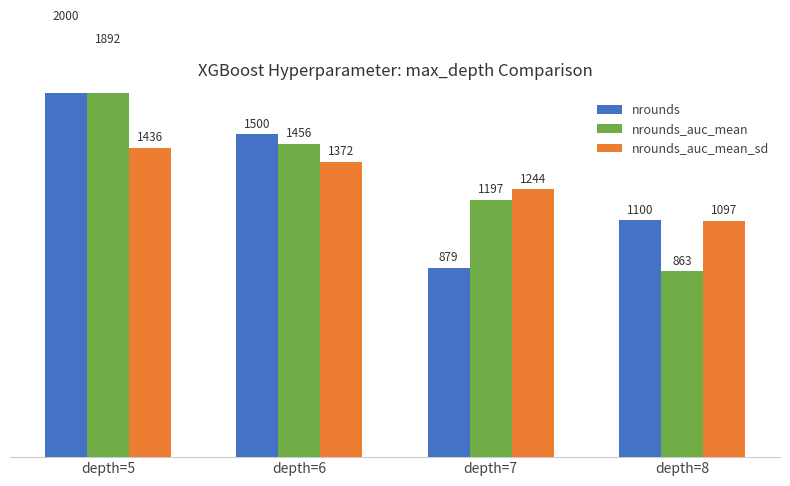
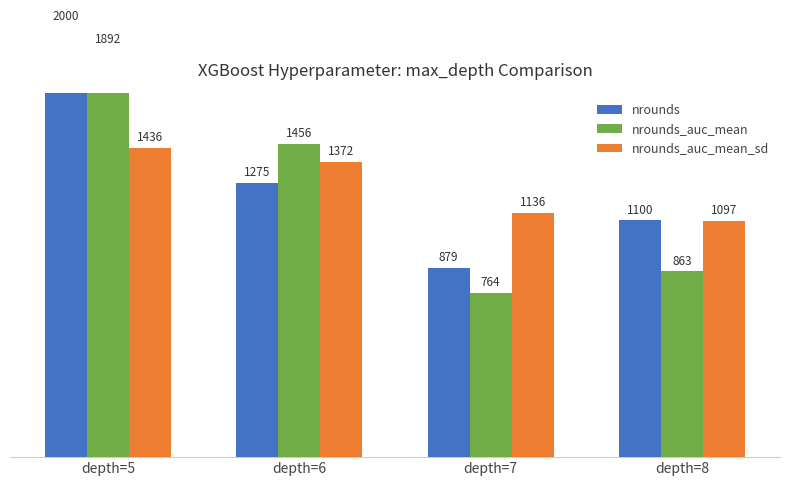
  {
    "nrounds": {
-     "depth=6": 1500,
+     "depth=6": 1275,
      "depth=7": 879,
      "depth=8": 1100
    },
    "nrounds_auc_mean": {
      "depth=6": 1456,
-     "depth=7": 1197,
+     "depth=7": 764,
      "depth=8": 863
    },
    "nrounds_auc_mean_sd": {
      "depth=5": 1436,
      "depth=6": 1372,
-     "depth=7": 1244,
+     "depth=7": 1136,
      "depth=8": 1097
    }
  }
